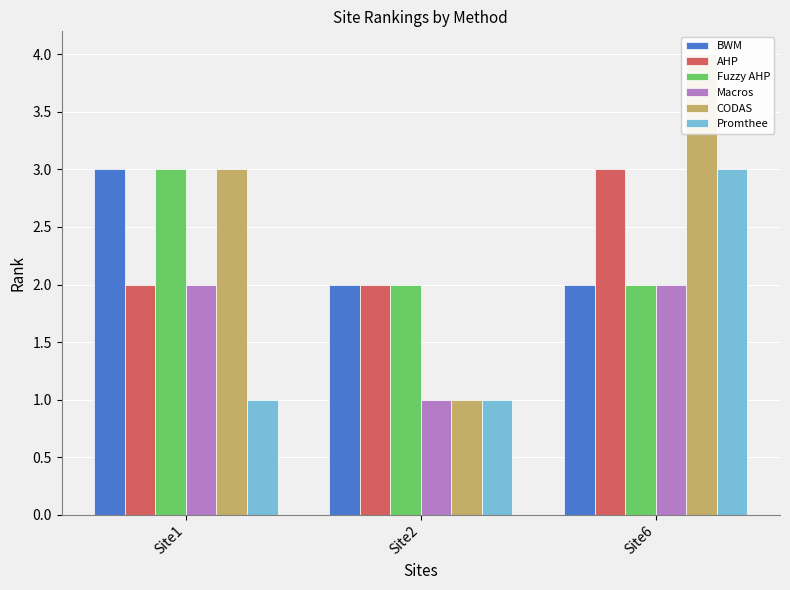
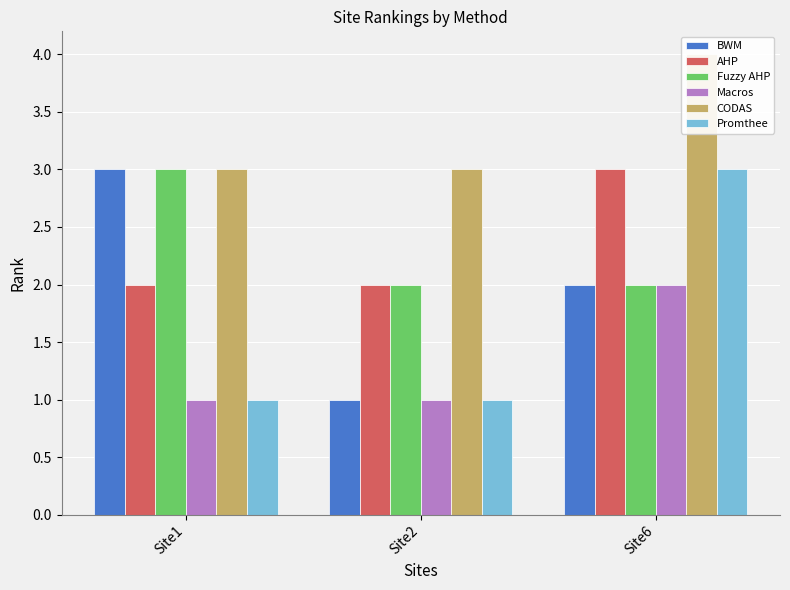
  {
    "BWM": {
      "Site1": 3,
-     "Site2": 2,
+     "Site2": 1,
      "Site6": 2
    },
    "AHP": {
      "Site1": 2,
      "Site2": 2,
      "Site6": 3
    },
    "Fuzzy AHP": {
      "Site1": 3,
      "Site2": 2,
      "Site6": 2
    },
    "Macros": {
-     "Site1": 2,
+     "Site1": 1,
      "Site2": 1,
      "Site6": 2
    },
    "CODAS": {
      "Site1": 3,
-     "Site2": 1
+     "Site2": 3
    },
    "Promthee": {
      "Site1": 1,
      "Site2": 1,
      "Site6": 3
    }
  }
